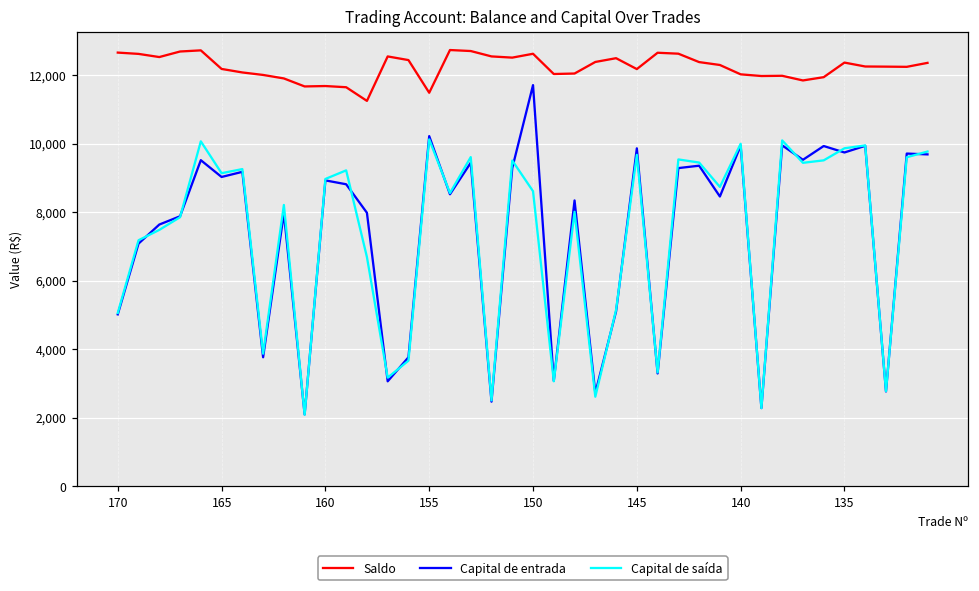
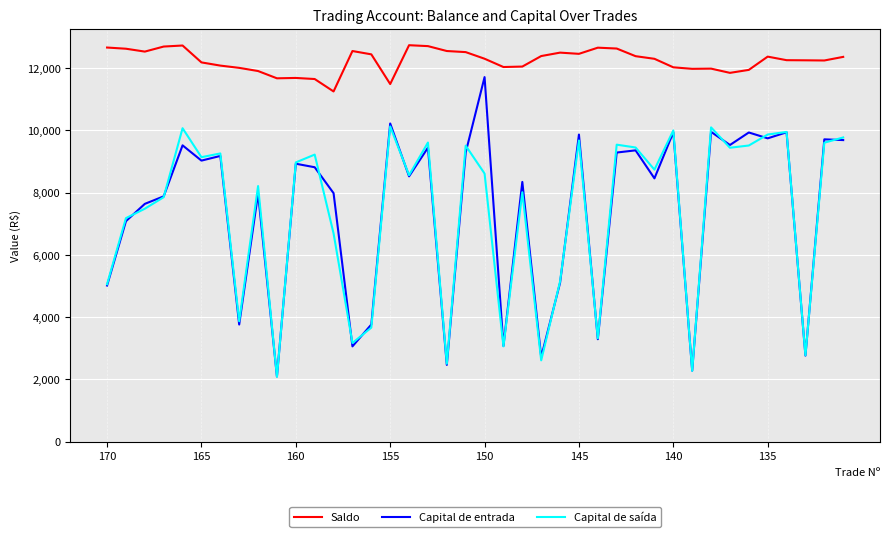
  {
    "Saldo": {
      "170": "12,700",
      "165": "12,200",
      "160": "11,700",
      "155": "11,500",
-     "150": "12,600",
-     "145": "12,200",
+     "150": "12,300",
+     "145": "12,500",
      "140": "12,000",
      "135": "12,400"
    },
    "Capital de entrada": {
      "165": "9,000",
      "155": "10,200",
      "150": "11,700",
      "145": "9,900",
      "135": "9,700"
    },
    "Capital de saída": {
      "165": "9,100",
      "155": "10,100",
      "150": "8,600",
      "145": "9,700",
      "135": "9,900"
    }
  }
